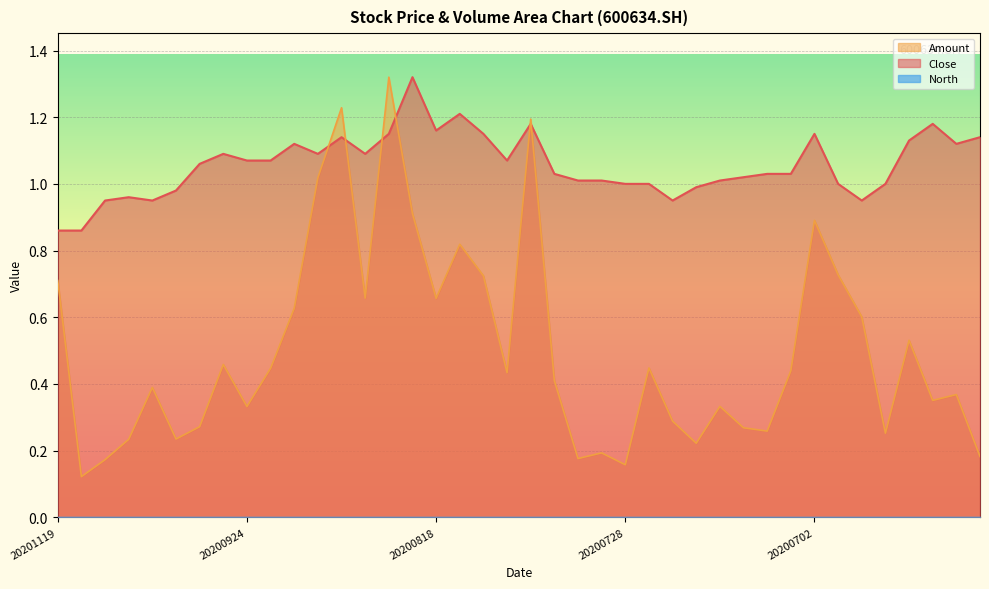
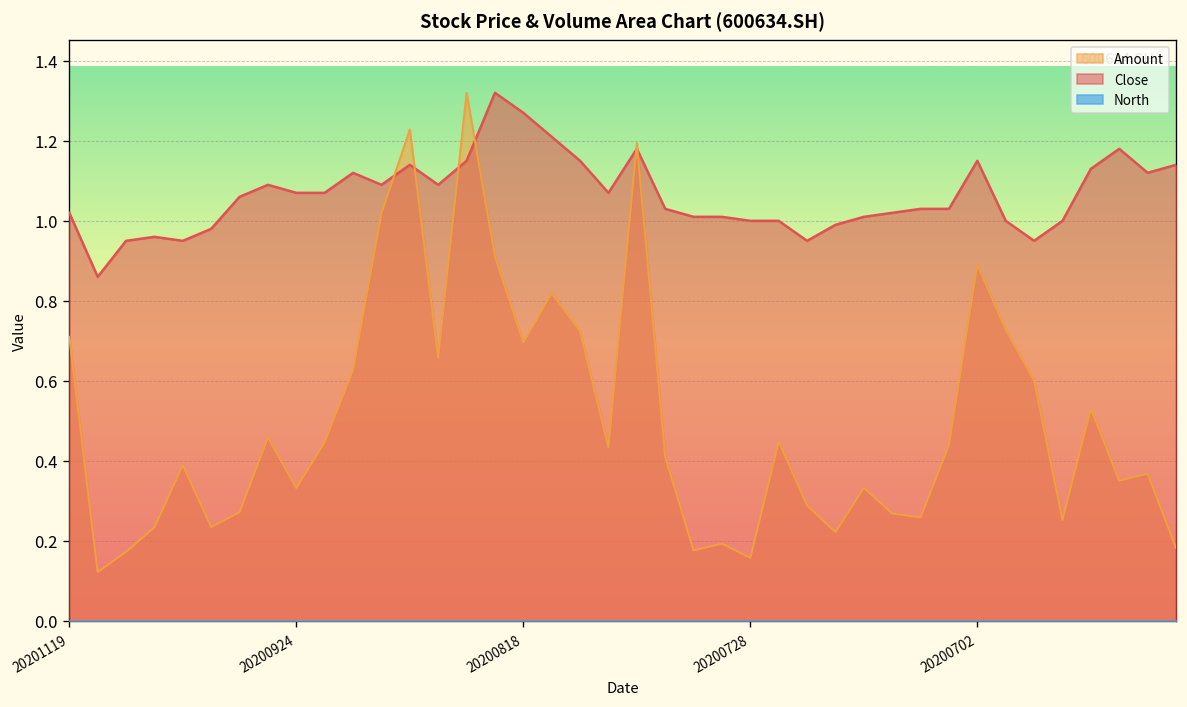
  {
    "Amount": {
      "20201119": 0.71,
      "20200924": 0.33,
-     "20200818": 0.66,
+     "20200818": 0.70,
      "20200728": 0.16,
      "20200702": 0.89
    },
    "Close": {
-     "20201119": 0.86,
+     "20201119": 1.02,
      "20200924": 1.07,
-     "20200818": 1.16,
+     "20200818": 1.27,
      "20200728": 1.00,
      "20200702": 1.15
    },
    "North": {
      "20201119": 0.00,
      "20200924": 0.00,
      "20200818": 0.00,
      "20200728": 0.00,
      "20200702": 0.00
    }
  }
